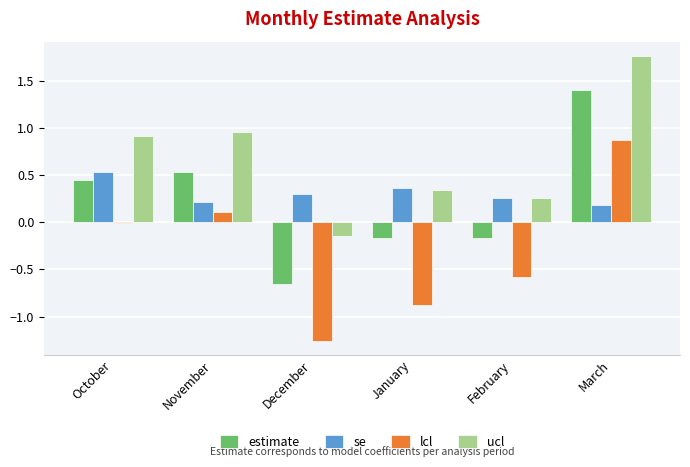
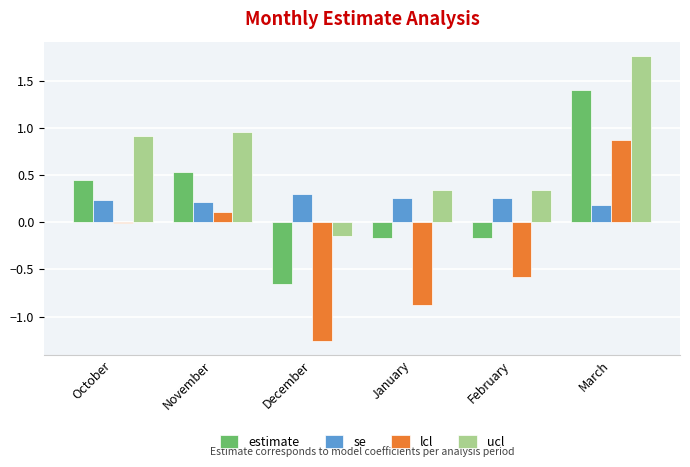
  {
    "estimate": {
      "October": 0.5,
      "November": 0.5,
      "December": -0.7,
      "January": -0.2,
      "February": -0.2,
      "March": 1.4
    },
    "se": {
-     "October": 0.5,
+     "October": 0.2,
      "November": 0.2,
      "December": 0.3,
-     "January": 0.4,
+     "January": 0.3,
      "February": 0.3,
      "March": 0.2
    },
    "lcl": {
      "November": 0.1,
      "December": -1.3,
      "January": -0.9,
      "February": -0.6,
      "March": 0.9
    },
    "ucl": {
      "October": 0.9,
      "November": 1.0,
      "December": -0.1,
      "January": 0.3,
-     "February": 0.26,
+     "February": 0.35,
      "March": 1.8
    }
  }
